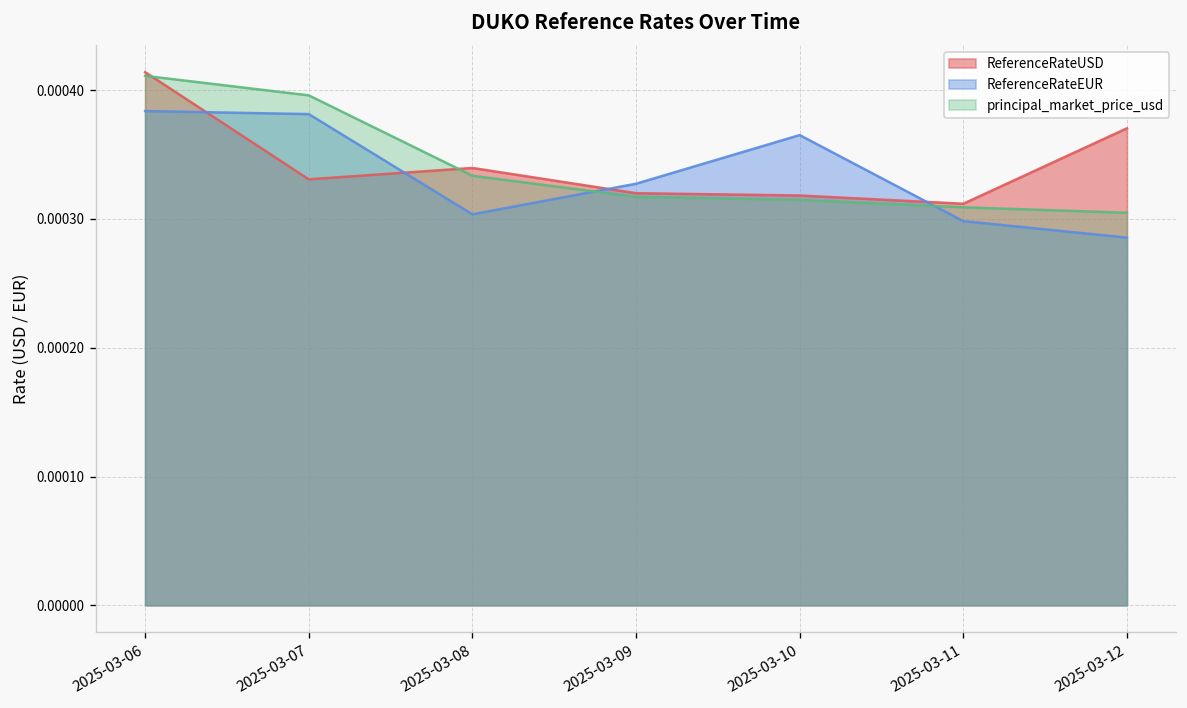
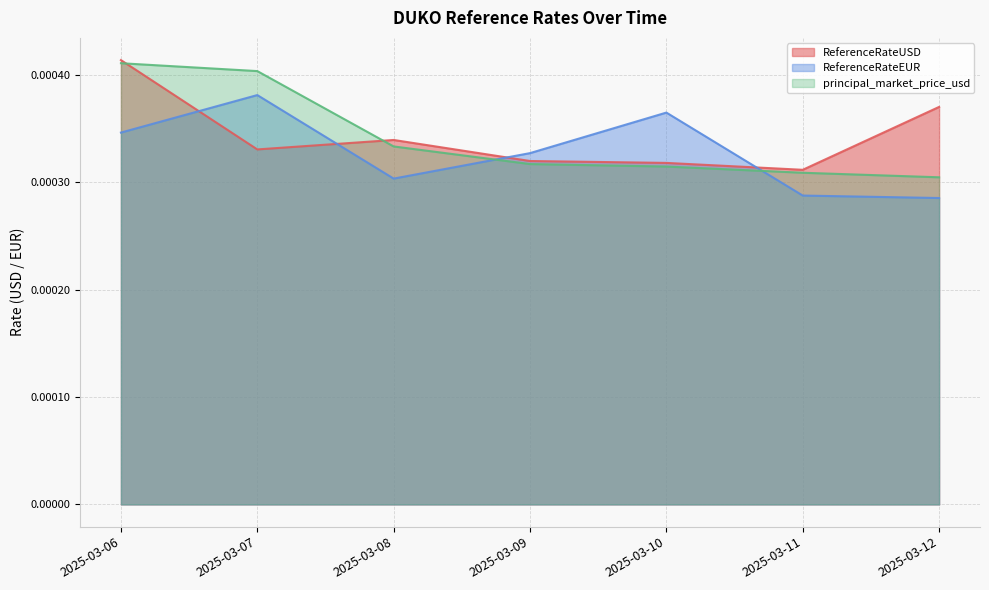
  {
    "ReferenceRateUSD": {
      "2025-03-06": 0.000414,
      "2025-03-07": 0.000331,
      "2025-03-08": 0.000340,
      "2025-03-09": 0.000320,
      "2025-03-10": 0.000318,
      "2025-03-11": 0.000312,
      "2025-03-12": 0.000370
    },
    "ReferenceRateEUR": {
-     "2025-03-06": 0.000384,
+     "2025-03-06": 0.000346,
      "2025-03-07": 0.000381,
      "2025-03-08": 0.000304,
      "2025-03-09": 0.000327,
      "2025-03-10": 0.000365,
-     "2025-03-11": 0.000298,
+     "2025-03-11": 0.000288,
      "2025-03-12": 0.000285
    },
    "principal_market_price_usd": {
      "2025-03-06": 0.000411,
-     "2025-03-07": 0.000396,
+     "2025-03-07": 0.000404,
      "2025-03-08": 0.000334,
      "2025-03-09": 0.000317,
      "2025-03-10": 0.000315,
      "2025-03-11": 0.000309,
      "2025-03-12": 0.000305
    }
  }
